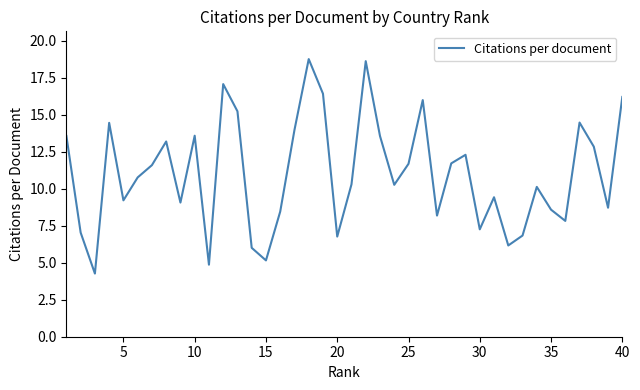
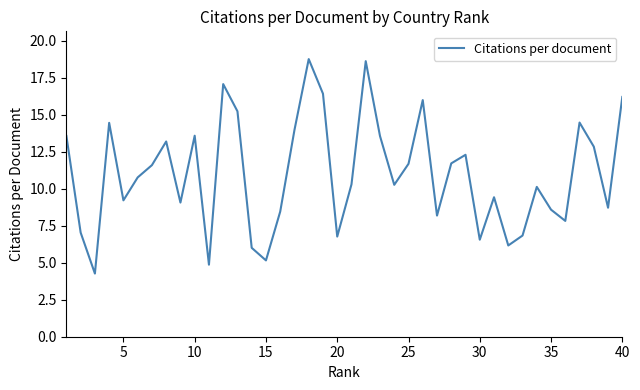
  {
    "5": 9.2,
    "10": 13.6,
    "15": 5.2,
    "20": 6.8,
    "25": 11.7,
-   "30": 7.3,
+   "30": 6.6,
    "35": 8.6,
    "40": 16.2
  }
